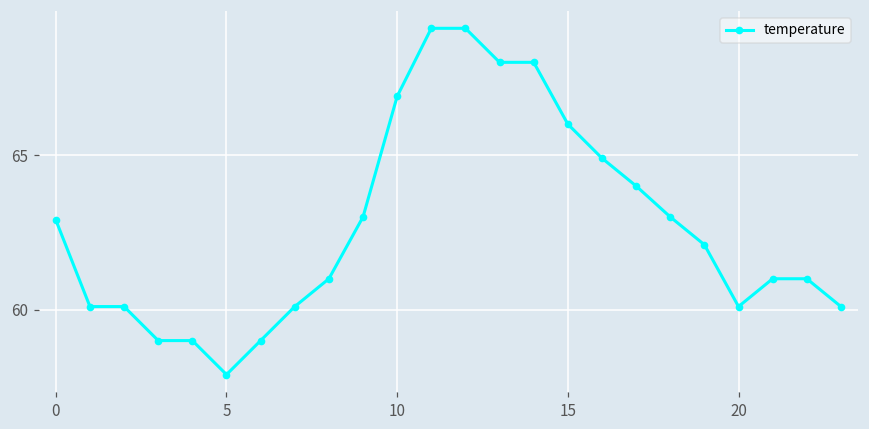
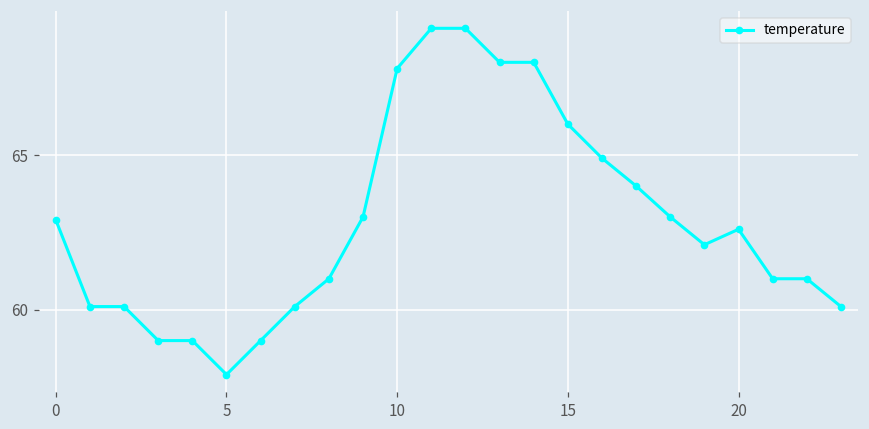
  {
    "0": 62.9,
    "5": 57.9,
-   "10": 66.9,
+   "10": 67.8,
    "15": 66.0,
-   "20": 60.1
+   "20": 62.6
  }
